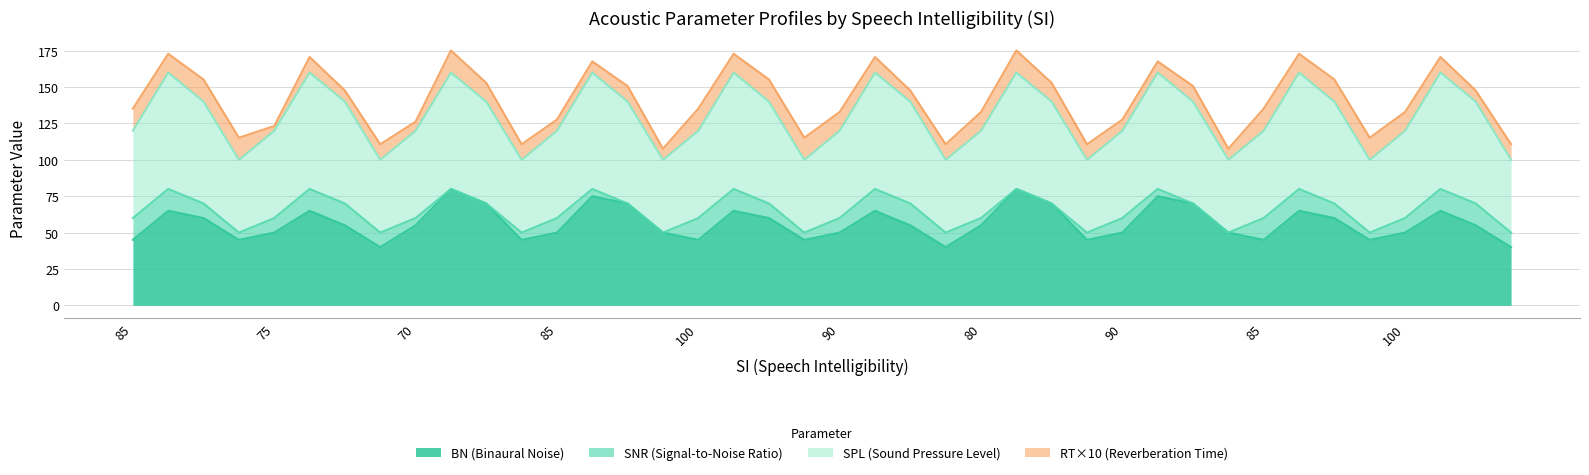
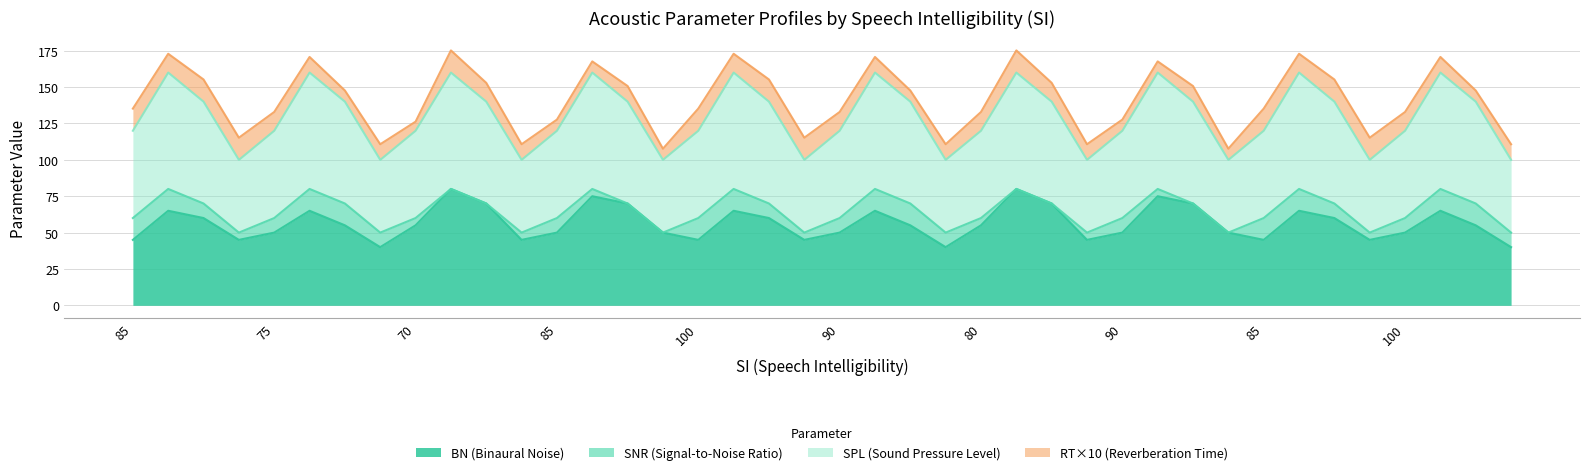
  {
    "RT×10 (Reverberation Time)": {
-     "75": 3,
+     "75": 13,
      "70": 6,
      "80": 13
    }
  }
